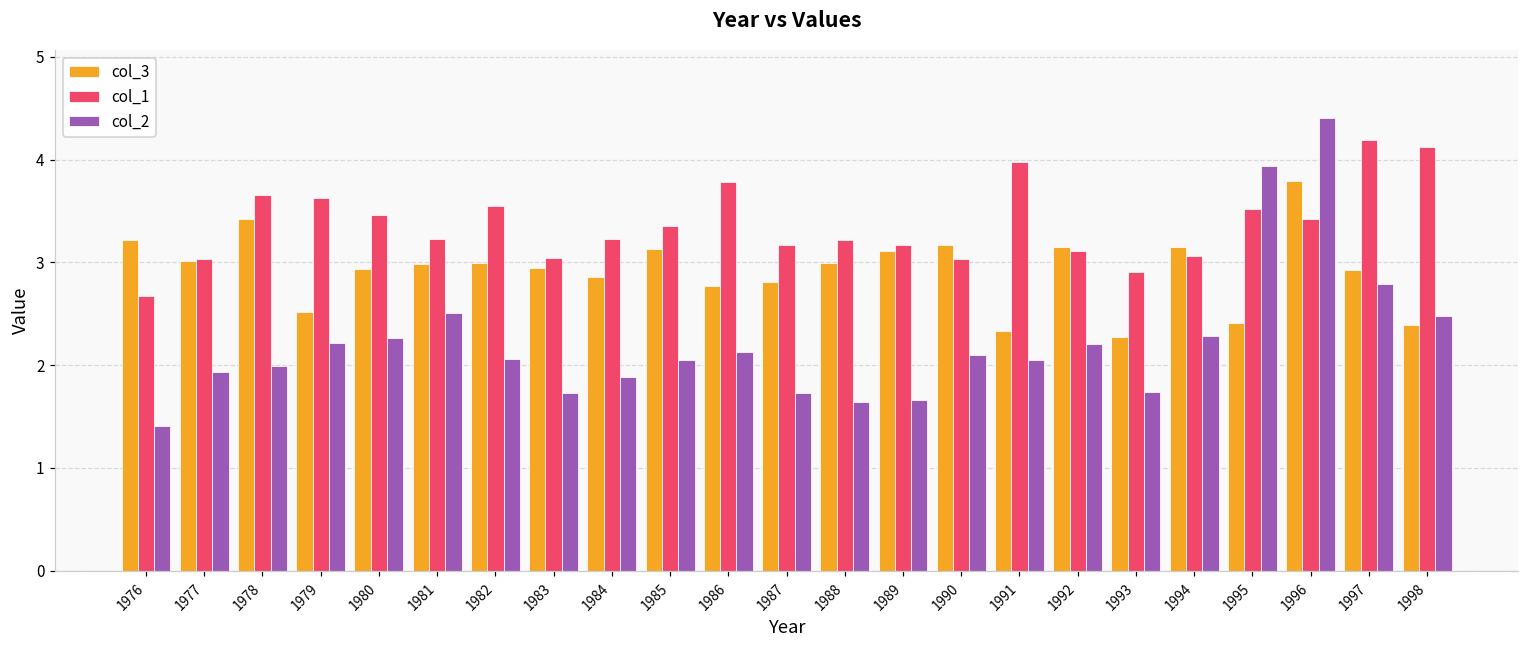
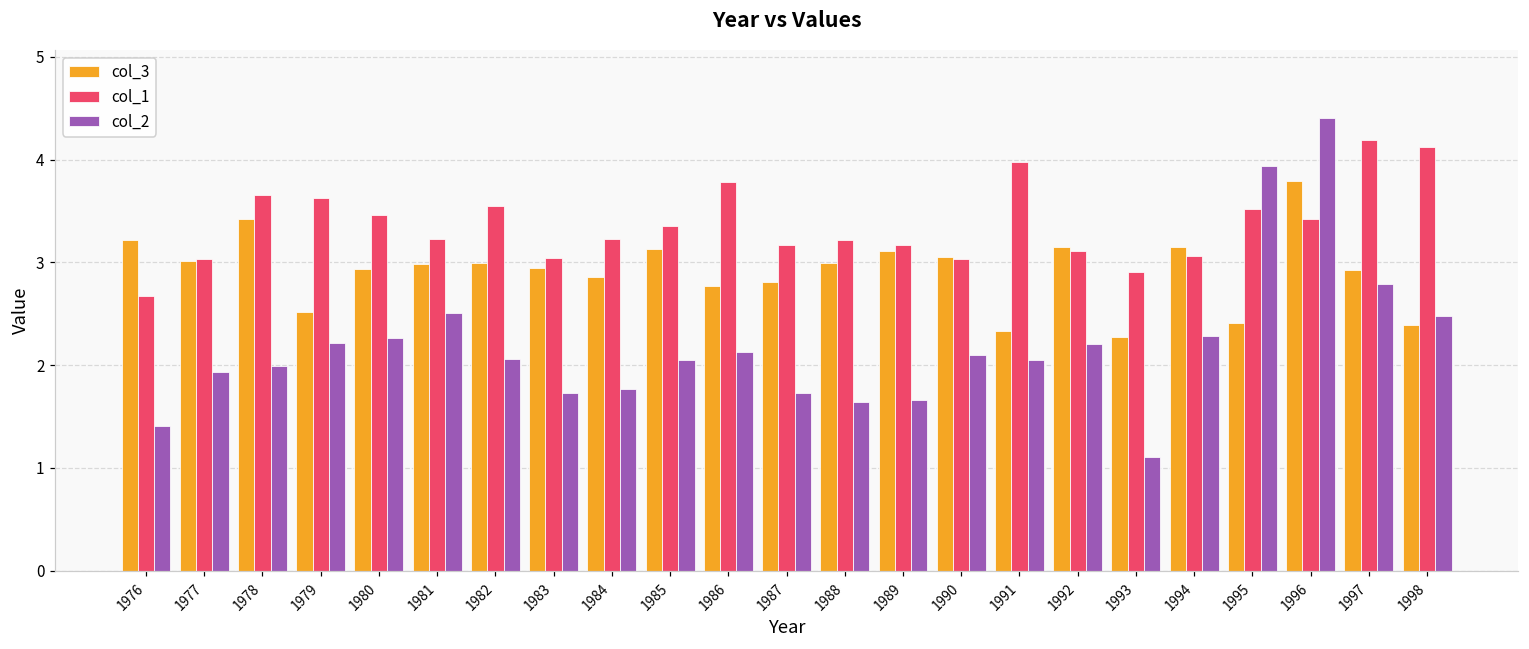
  {
    "col_3": {
      "1976": 3.2,
      "1977": 3.0,
      "1978": 3.4,
      "1979": 2.5,
      "1980": 2.9,
      "1981": 3.0,
      "1982": 3.0,
      "1983": 2.9,
      "1984": 2.9,
      "1985": 3.1,
      "1986": 2.8,
      "1987": 2.8,
      "1988": 3.0,
      "1989": 3.1,
-     "1990": 3.2,
+     "1990": 3.1,
      "1991": 2.3,
      "1992": 3.1,
      "1993": 2.3,
      "1994": 3.1,
      "1995": 2.4,
      "1996": 3.8,
      "1997": 2.9,
      "1998": 2.4
    },
    "col_1": {
      "1976": 2.7,
      "1977": 3.0,
      "1978": 3.7,
      "1979": 3.6,
      "1980": 3.5,
      "1981": 3.2,
      "1982": 3.5,
      "1983": 3.0,
      "1984": 3.2,
      "1985": 3.4,
      "1986": 3.8,
      "1987": 3.2,
      "1988": 3.2,
      "1989": 3.2,
      "1990": 3.0,
      "1991": 4.0,
      "1992": 3.1,
      "1993": 2.9,
      "1994": 3.1,
      "1995": 3.5,
      "1996": 3.4,
      "1997": 4.2,
      "1998": 4.1
    },
    "col_2": {
      "1976": 1.4,
      "1977": 1.9,
      "1978": 2.0,
      "1979": 2.2,
      "1980": 2.3,
      "1981": 2.5,
      "1982": 2.1,
      "1983": 1.7,
-     "1984": 1.9,
+     "1984": 1.8,
      "1985": 2.1,
      "1986": 2.1,
      "1987": 1.7,
      "1988": 1.6,
      "1989": 1.7,
      "1990": 2.1,
      "1991": 2.1,
      "1992": 2.2,
-     "1993": 1.7,
+     "1993": 1.1,
      "1994": 2.3,
      "1995": 3.9,
      "1996": 4.4,
      "1997": 2.8,
      "1998": 2.5
    }
  }
